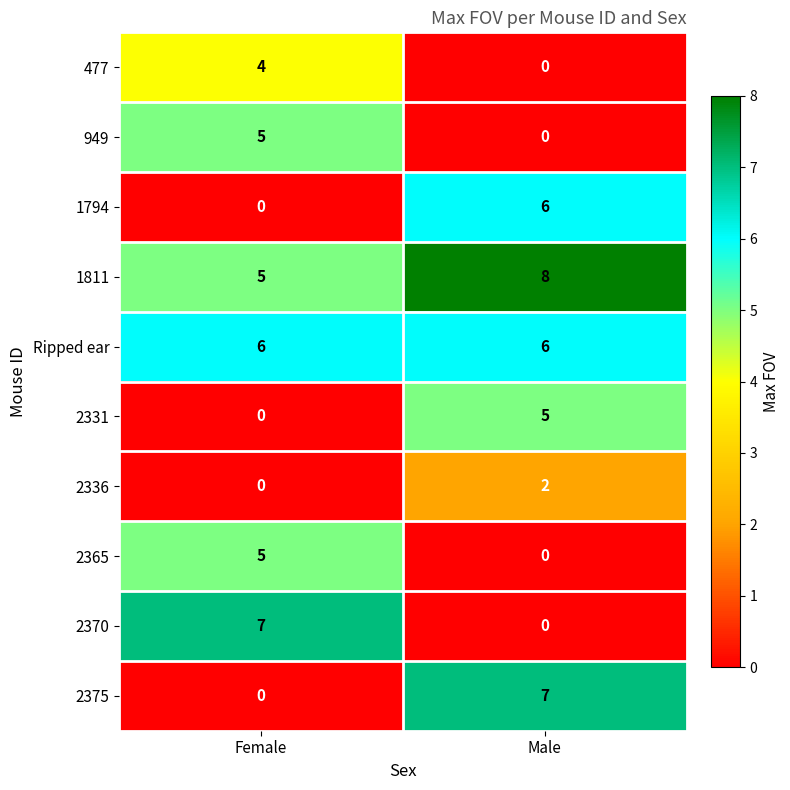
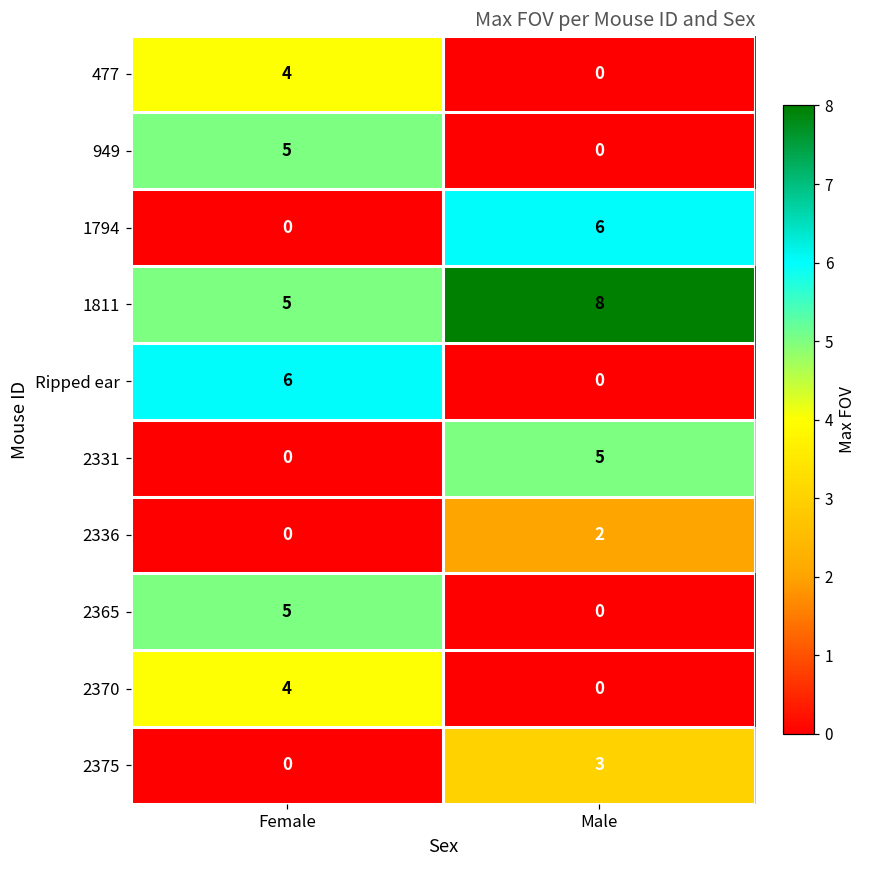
  {
    "477": {
      "Female": 4,
      "Male": 0
    },
    "949": {
      "Female": 5,
      "Male": 0
    },
    "1794": {
      "Female": 0,
      "Male": 6
    },
    "1811": {
      "Female": 5,
      "Male": 8
    },
    "Ripped ear": {
      "Female": 6,
-     "Male": 6
+     "Male": 0
    },
    "2331": {
      "Female": 0,
      "Male": 5
    },
    "2336": {
      "Female": 0,
      "Male": 2
    },
    "2365": {
      "Female": 5,
      "Male": 0
    },
    "2370": {
-     "Female": 7,
+     "Female": 4,
      "Male": 0
    },
    "2375": {
      "Female": 0,
-     "Male": 7
+     "Male": 3
    }
  }
